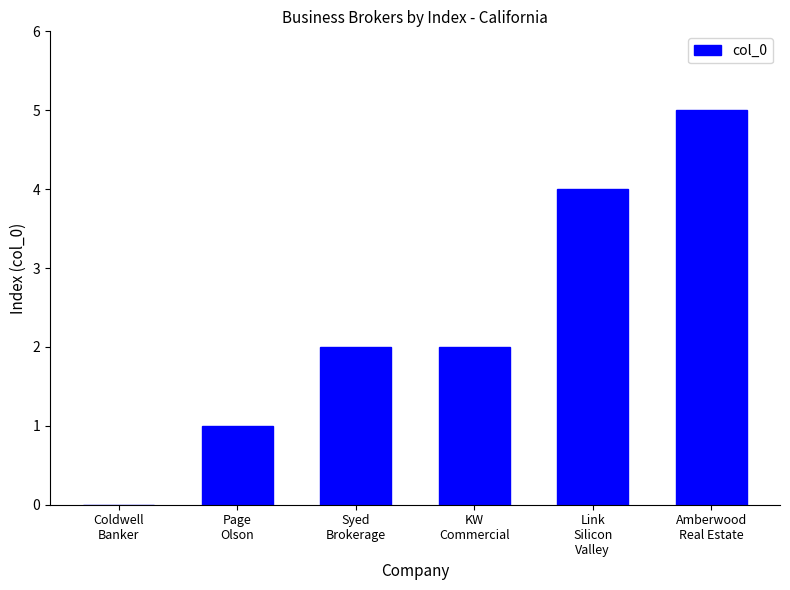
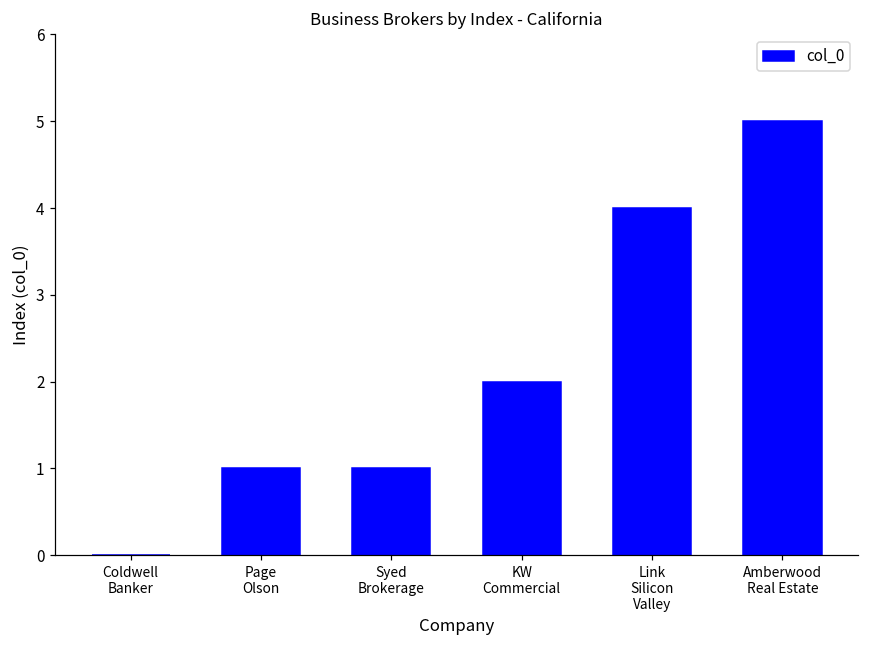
  {
    "Coldwell Banker": 0,
    "Page Olson": 1,
-   "Syed Brokerage": 2,
+   "Syed Brokerage": 1,
    "KW Commercial": 2,
    "Link Silicon Valley": 4,
    "Amberwood Real Estate": 5
  }
